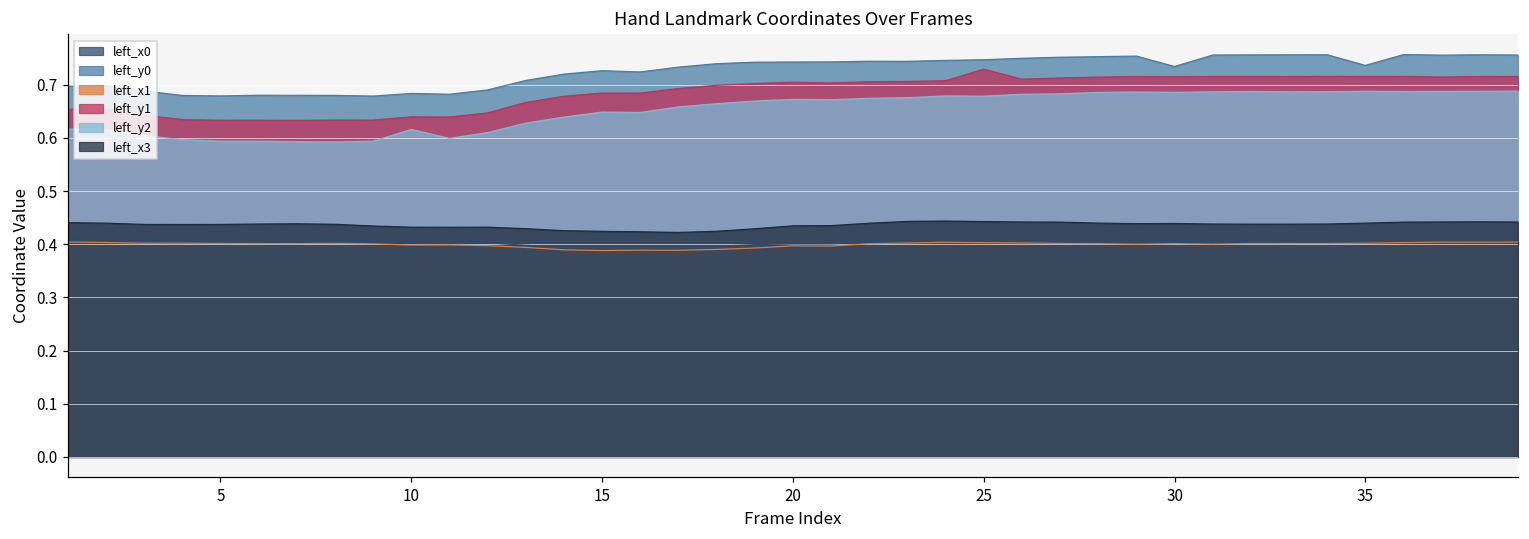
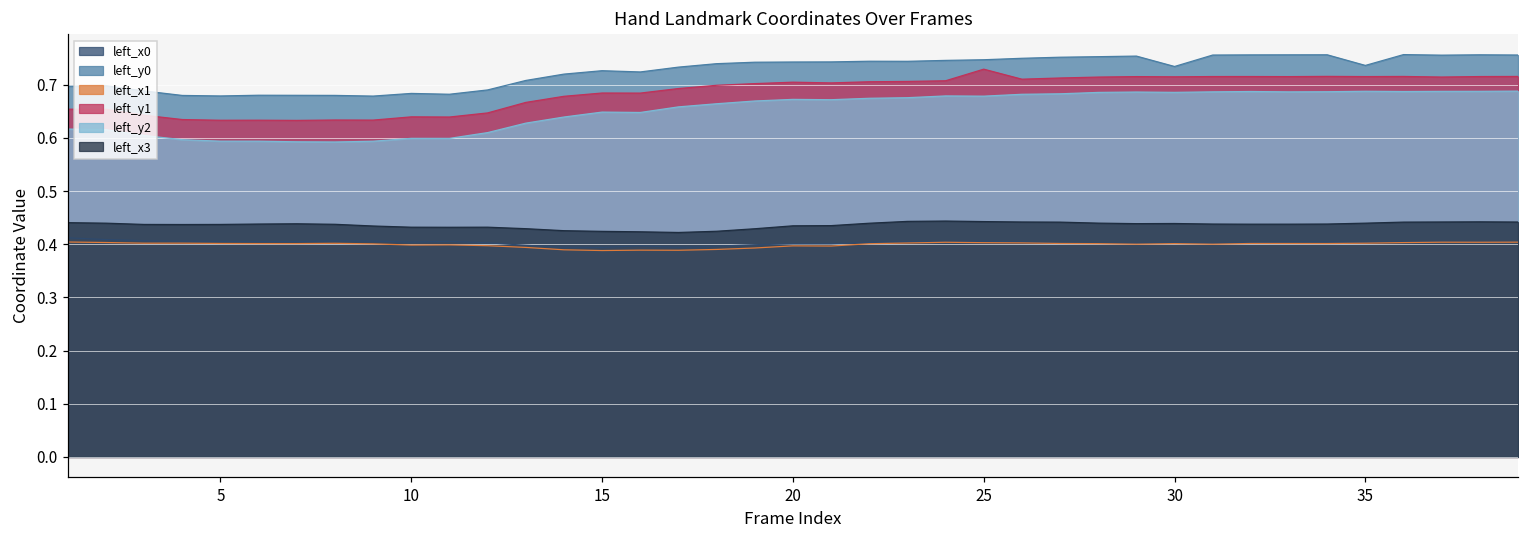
  {
    "left_y0": {
      "5": 0.68,
      "10": 0.68,
      "15": 0.73,
      "20": 0.74,
      "25": 0.75,
      "30": 0.73,
      "35": 0.74
    },
    "left_x1": {
      "10": 0.40,
      "15": 0.39
    },
    "left_y1": {
      "5": 0.63,
      "10": 0.64,
      "15": 0.68,
      "20": 0.70,
      "25": 0.73,
      "30": 0.71,
      "35": 0.72
    },
    "left_y2": {
      "5": 0.59,
-     "10": 0.62,
+     "10": 0.60,
      "15": 0.65,
      "20": 0.67,
      "25": 0.68,
      "30": 0.69,
      "35": 0.69
    }
  }
